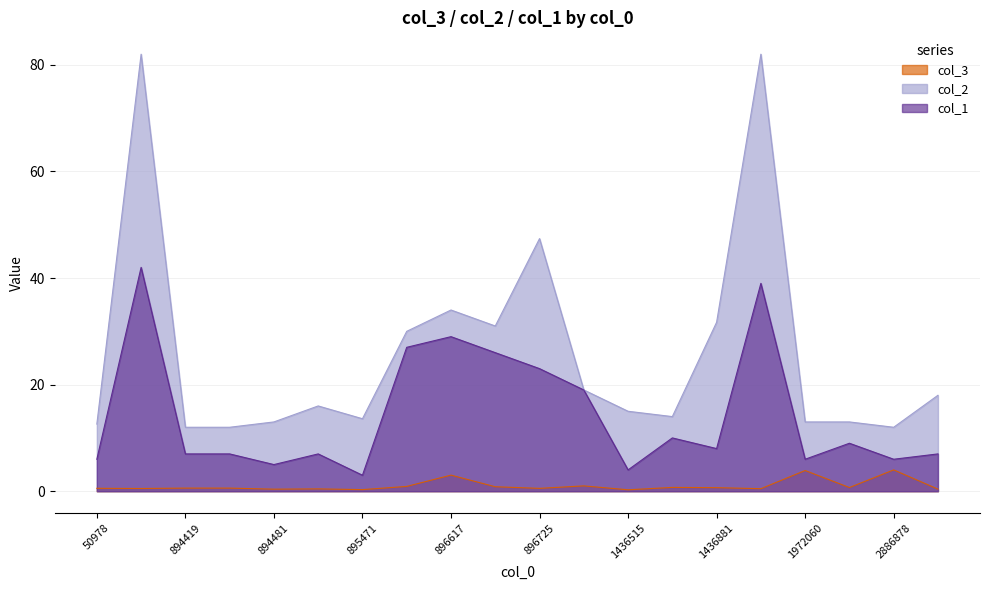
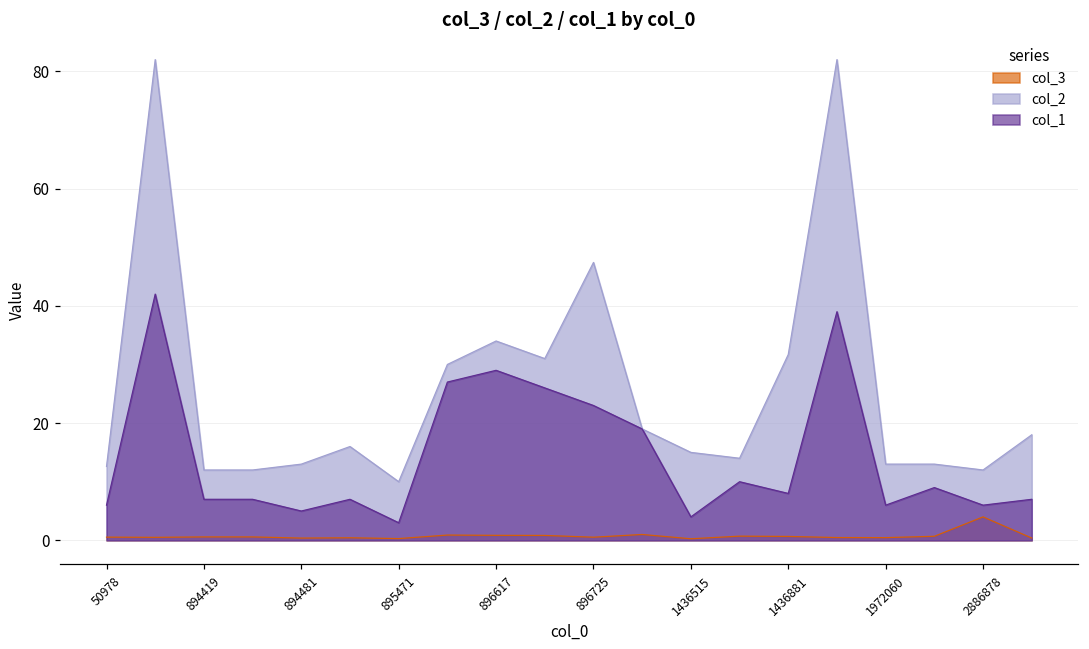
  {
    "col_3": {
      "50978": 1,
      "894419": 1,
      "894481": 0,
      "895471": 0,
-     "896617": 3,
+     "896617": 1,
      "896725": 1,
      "1436515": 0,
      "1436881": 1,
-     "1972060": 4,
+     "1972060": 0,
      "2886878": 4
    },
    "col_2": {
      "50978": 13,
      "894419": 12,
      "894481": 13,
-     "895471": 14,
+     "895471": 10,
      "896617": 34,
      "896725": 47,
      "1436515": 15,
      "1436881": 32,
      "1972060": 13,
      "2886878": 12
    },
    "col_1": {
      "50978": 6,
      "894419": 7,
      "894481": 5,
      "895471": 3,
      "896617": 29,
      "896725": 23,
      "1436515": 4,
      "1436881": 8,
      "1972060": 6,
      "2886878": 6
    }
  }
